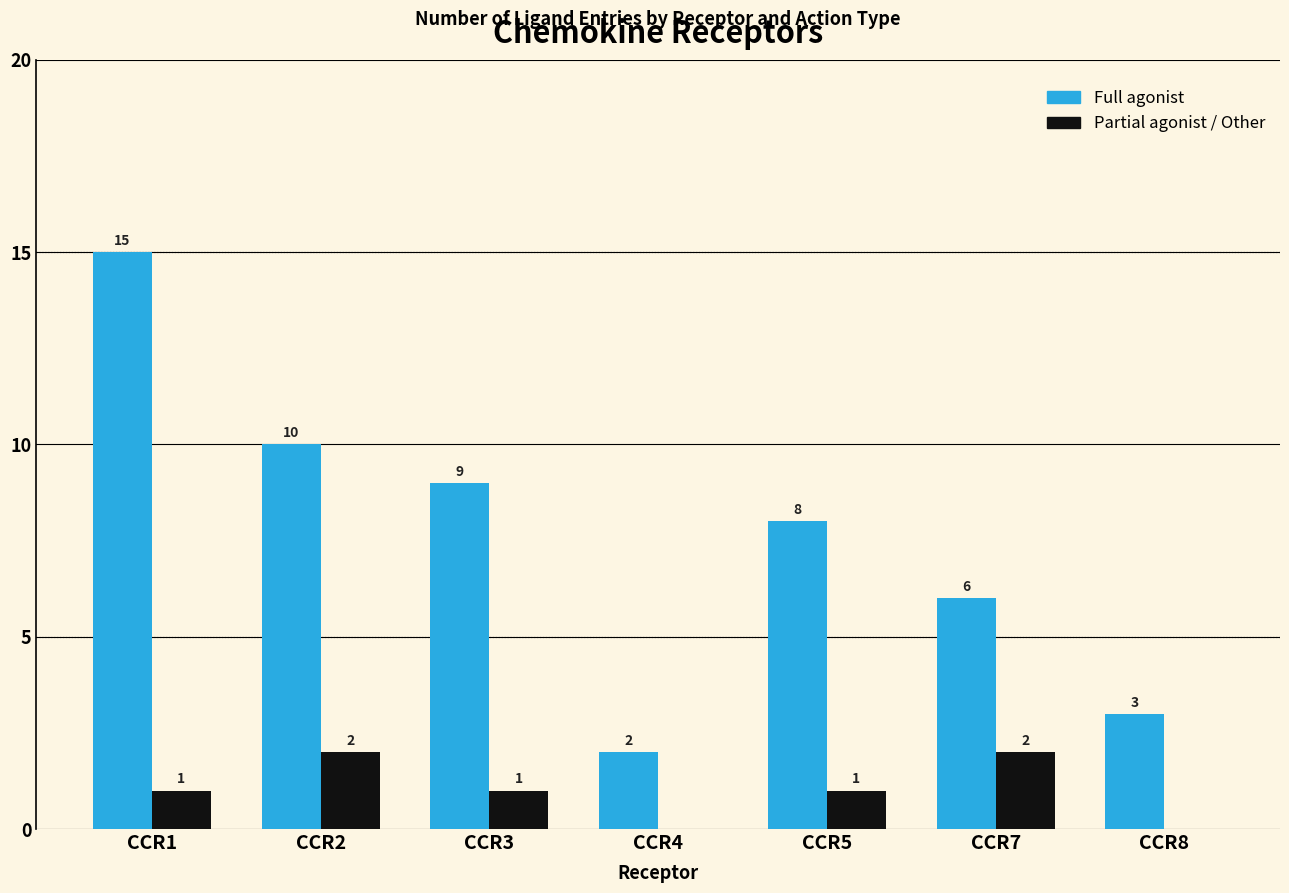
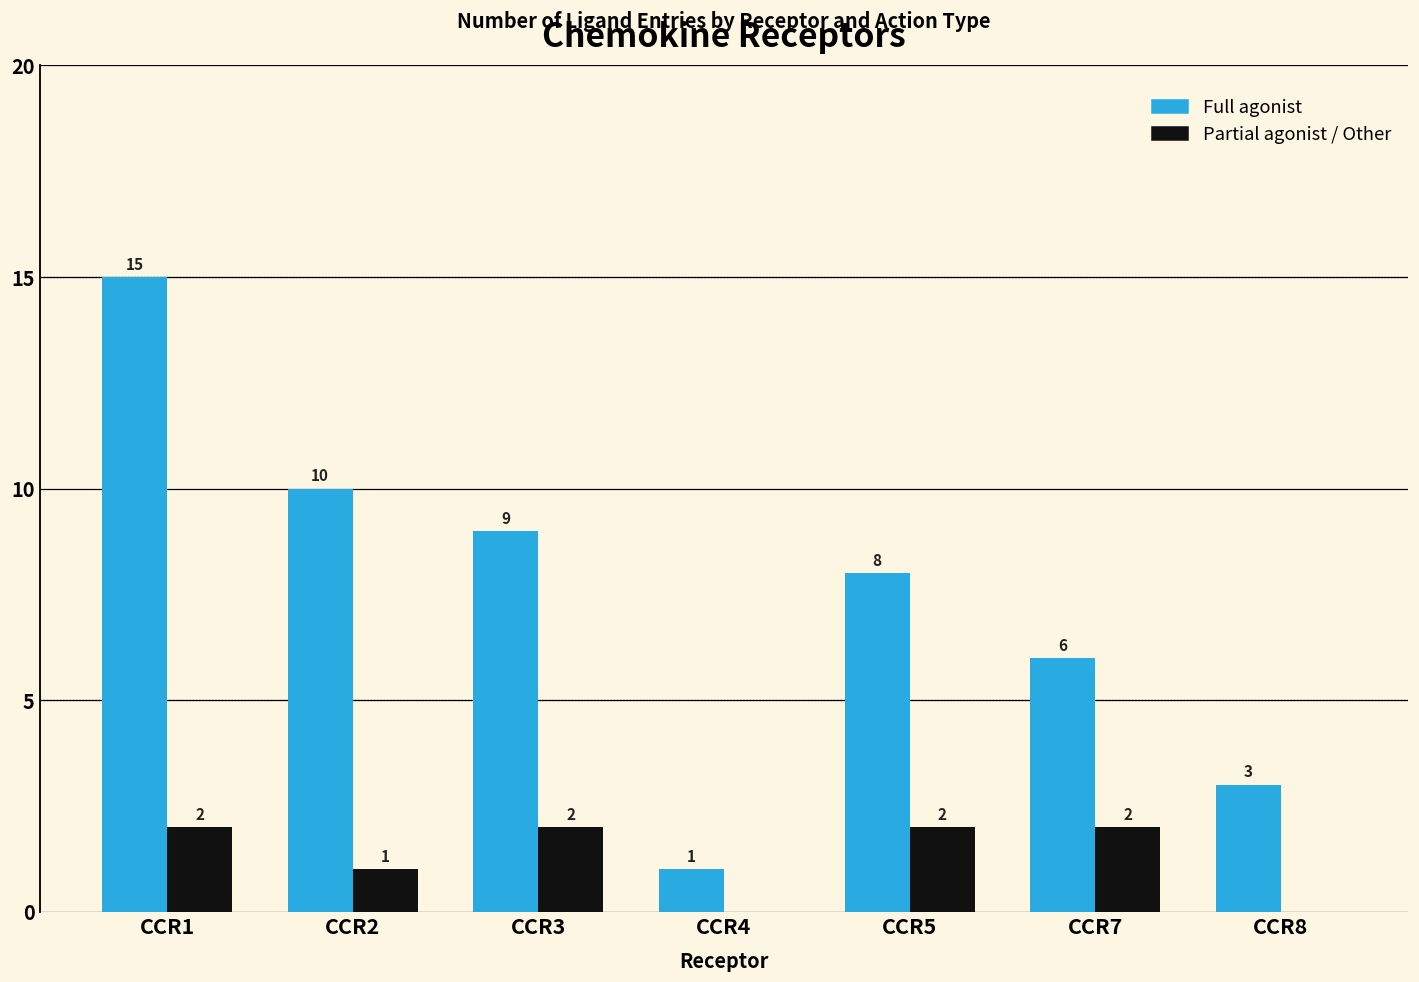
  {
    "Full agonist": {
      "CCR1": 15,
      "CCR2": 10,
      "CCR3": 9,
-     "CCR4": 2,
+     "CCR4": 1,
      "CCR5": 8,
      "CCR7": 6,
      "CCR8": 3
    },
    "Partial agonist / Other": {
-     "CCR1": 1,
-     "CCR2": 2,
-     "CCR3": 1,
-     "CCR5": 1,
+     "CCR1": 2,
+     "CCR2": 1,
+     "CCR3": 2,
+     "CCR5": 2,
      "CCR7": 2
    }
  }
